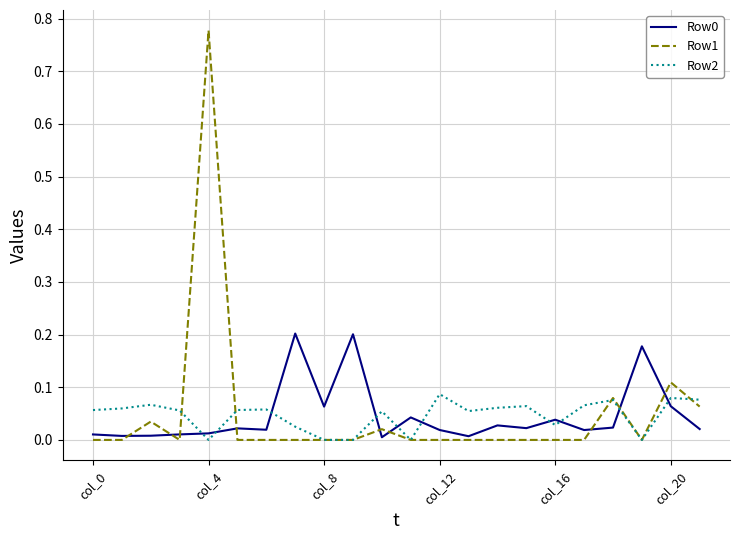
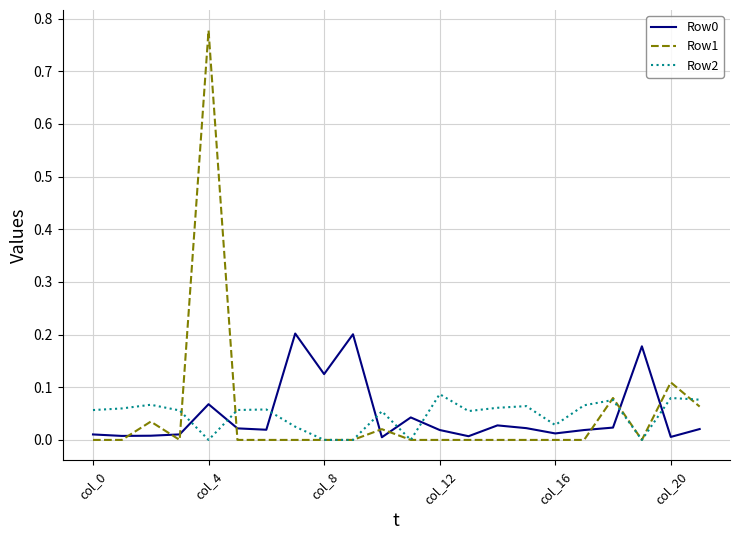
  {
    "Row0": {
      "col_0": 0.01,
-     "col_4": 0.01,
-     "col_8": 0.06,
+     "col_4": 0.07,
+     "col_8": 0.12,
      "col_12": 0.02,
-     "col_16": 0.04,
-     "col_20": 0.06
+     "col_16": 0.01,
+     "col_20": 0.01
    },
    "Row1": {
      "col_0": 0.00,
      "col_4": 0.78,
      "col_12": 0.00,
      "col_16": 0.00,
      "col_20": 0.11
    },
    "Row2": {
      "col_0": 0.06,
      "col_4": 0.00,
      "col_12": 0.09,
      "col_16": 0.03,
      "col_20": 0.08
    }
  }
